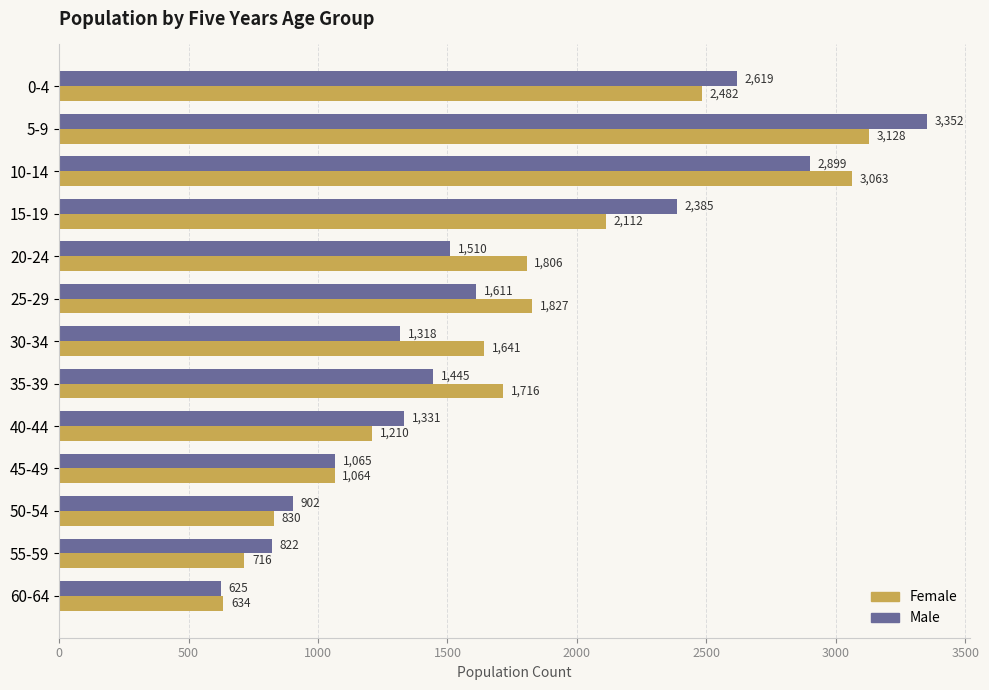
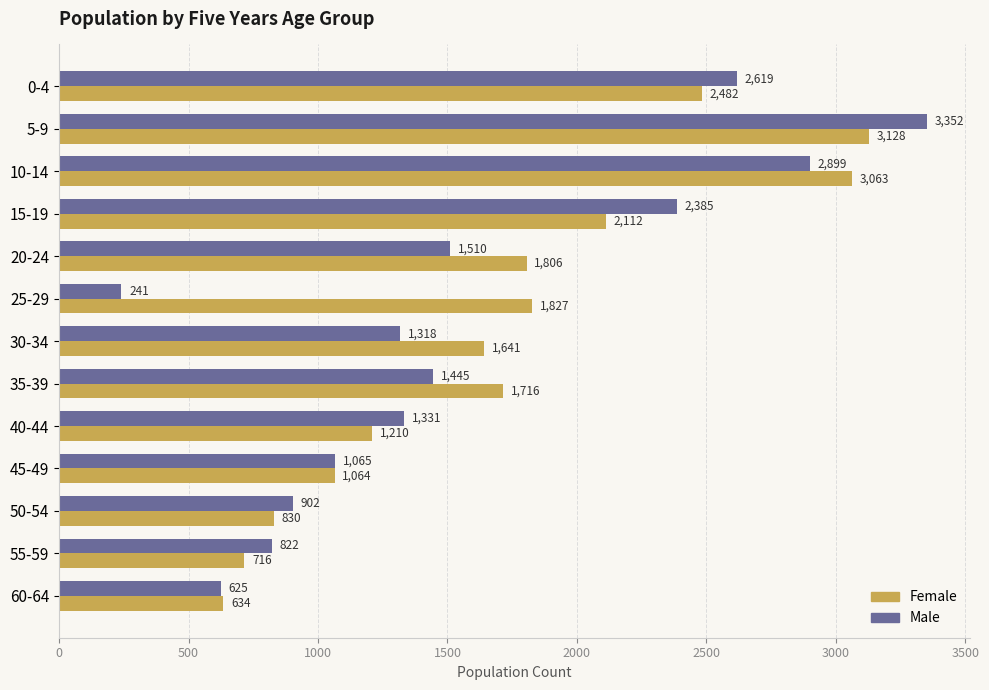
  {
    "Female": {
      "0-4": "2,482",
      "5-9": "3,128",
      "10-14": "3,063",
      "15-19": "2,112",
      "20-24": "1,806",
      "25-29": "1,827",
      "30-34": "1,641",
      "35-39": "1,716",
      "40-44": "1,210",
      "45-49": "1,064",
      "50-54": "830",
      "55-59": "716",
      "60-64": "634"
    },
    "Male": {
      "0-4": "2,619",
      "5-9": "3,352",
      "10-14": "2,899",
      "15-19": "2,385",
      "20-24": "1,510",
-     "25-29": "1,611",
+     "25-29": "241",
      "30-34": "1,318",
      "35-39": "1,445",
      "40-44": "1,331",
      "45-49": "1,065",
      "50-54": "902",
      "55-59": "822",
      "60-64": "625"
    }
  }
